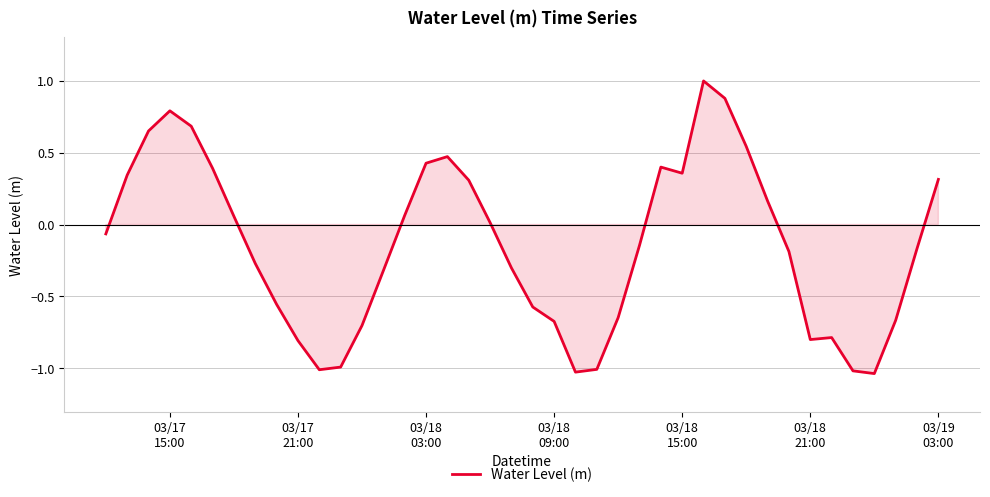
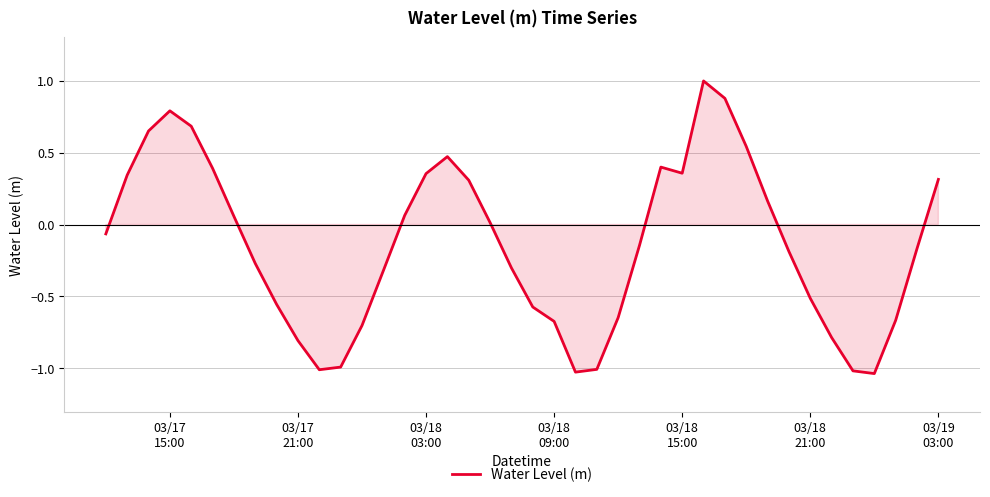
  {
    "03/17 15:00": 0.79,
    "03/17 21:00": -0.81,
-   "03/18 03:00": 0.43,
+   "03/18 03:00": 0.35,
    "03/18 09:00": -0.67,
    "03/18 15:00": 0.36,
-   "03/18 21:00": -0.80,
+   "03/18 21:00": -0.51,
    "03/19 03:00": 0.31
  }
